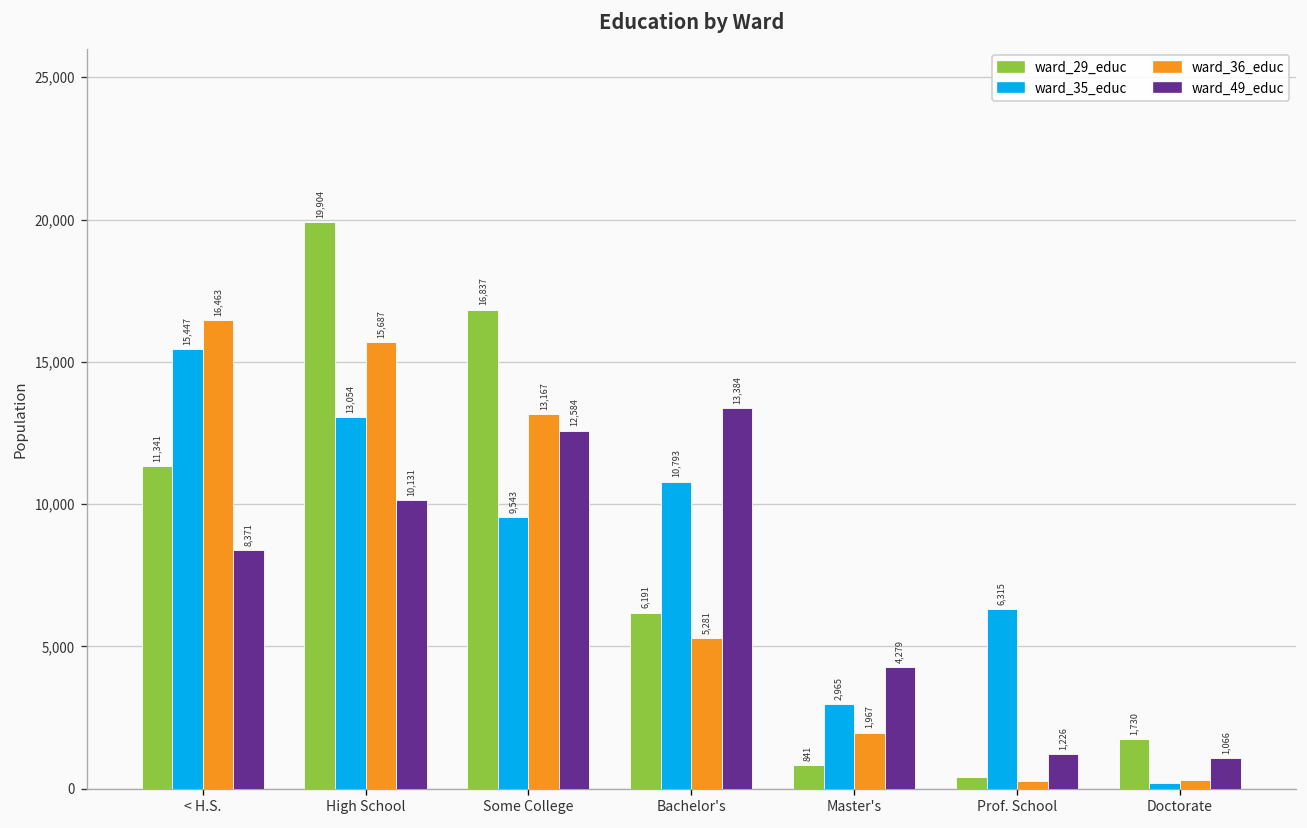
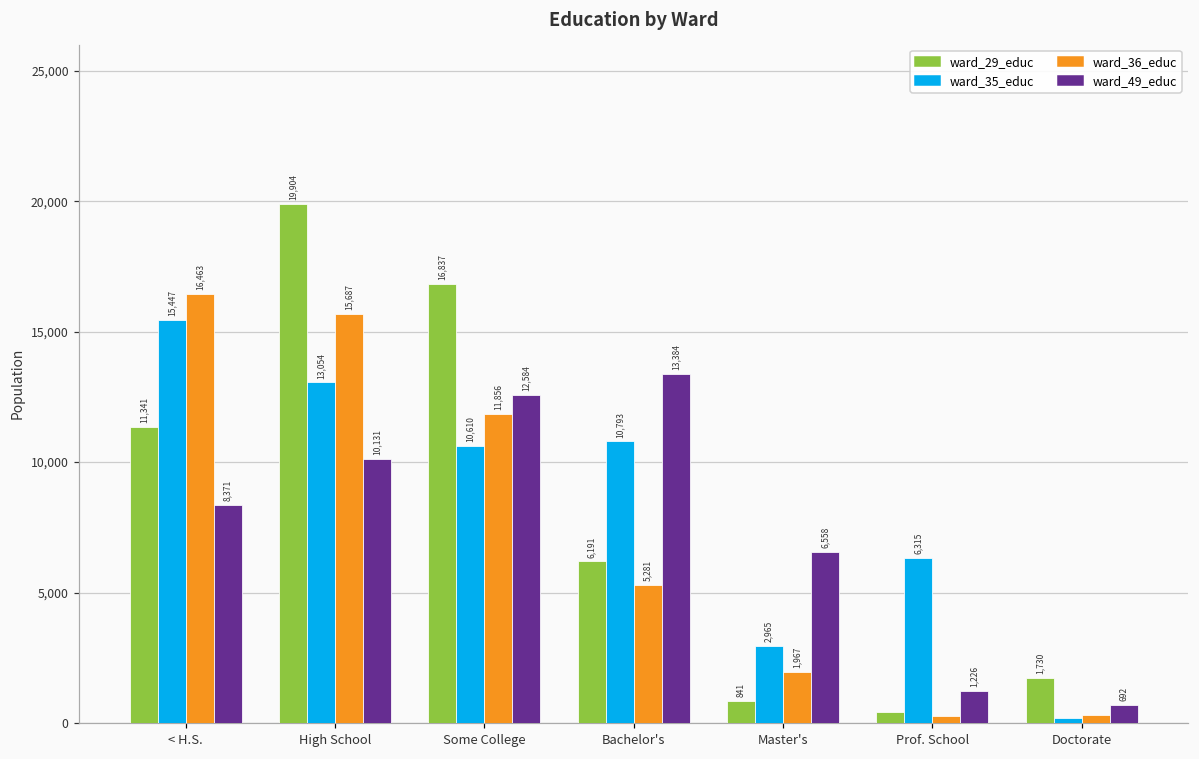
  {
    "ward_29_educ": {
      "< H.S.": "11,341",
      "High School": "19,904",
      "Some College": "16,837",
      "Bachelor's": "6,191",
      "Master's": "841",
      "Doctorate": "1,730"
    },
    "ward_35_educ": {
      "< H.S.": "15,447",
      "High School": "13,054",
-     "Some College": "9,543",
+     "Some College": "10,610",
      "Bachelor's": "10,793",
      "Master's": "2,965",
      "Prof. School": "6,315"
    },
    "ward_36_educ": {
      "< H.S.": "16,463",
      "High School": "15,687",
-     "Some College": "13,167",
+     "Some College": "11,856",
      "Bachelor's": "5,281",
      "Master's": "1,967"
    },
    "ward_49_educ": {
      "< H.S.": "8,371",
      "High School": "10,131",
      "Some College": "12,584",
      "Bachelor's": "13,384",
-     "Master's": "4,279",
+     "Master's": "6,558",
      "Prof. School": "1,226",
-     "Doctorate": "1,066"
+     "Doctorate": "692"
    }
  }
